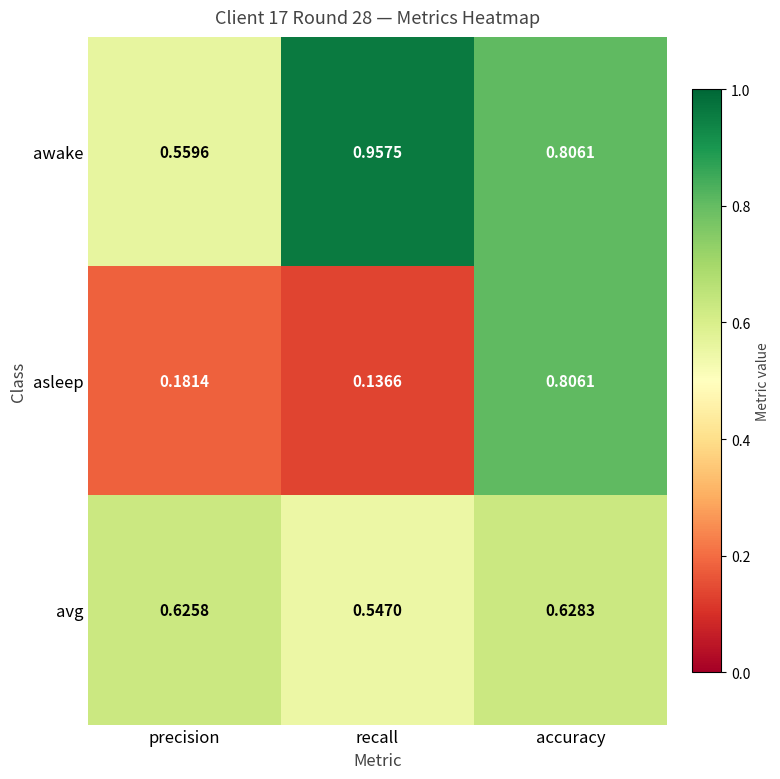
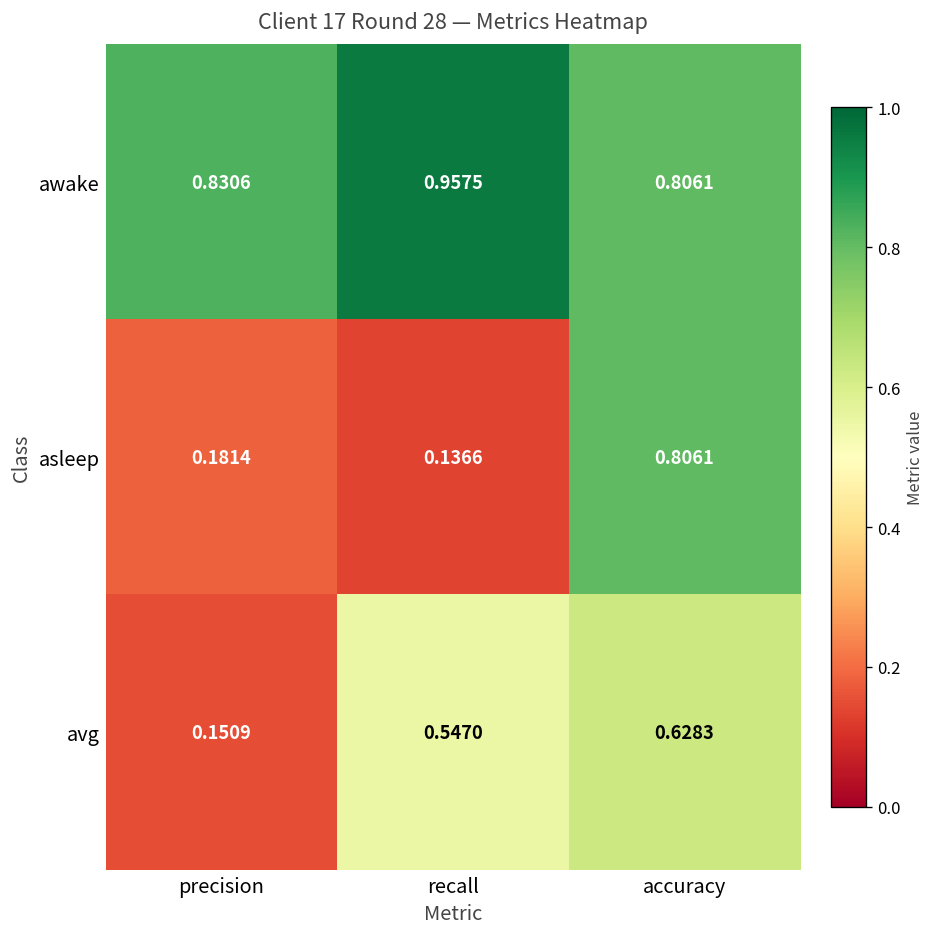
  {
    "awake": {
-     "precision": 0.5596,
+     "precision": 0.8306,
      "recall": 0.9575,
      "accuracy": 0.8061
    },
    "asleep": {
      "precision": 0.1814,
      "recall": 0.1366,
      "accuracy": 0.8061
    },
    "avg": {
-     "precision": 0.6258,
+     "precision": 0.1509,
      "recall": 0.5470,
      "accuracy": 0.6283
    }
  }
